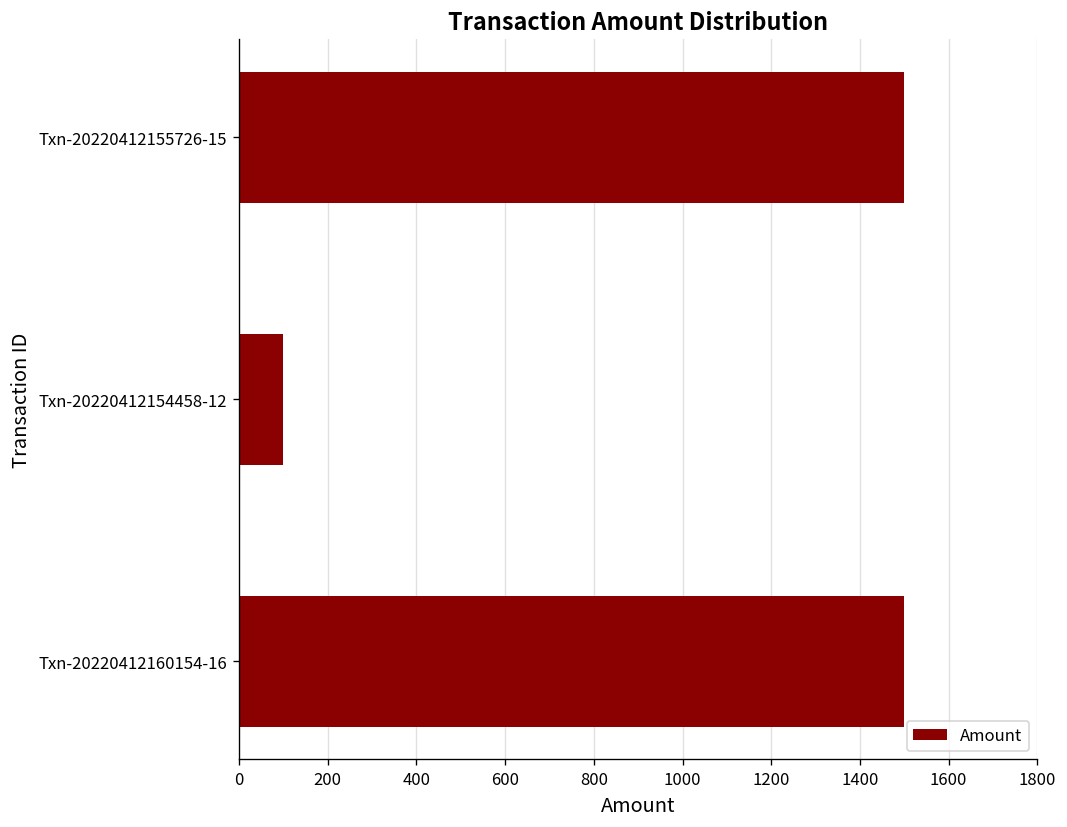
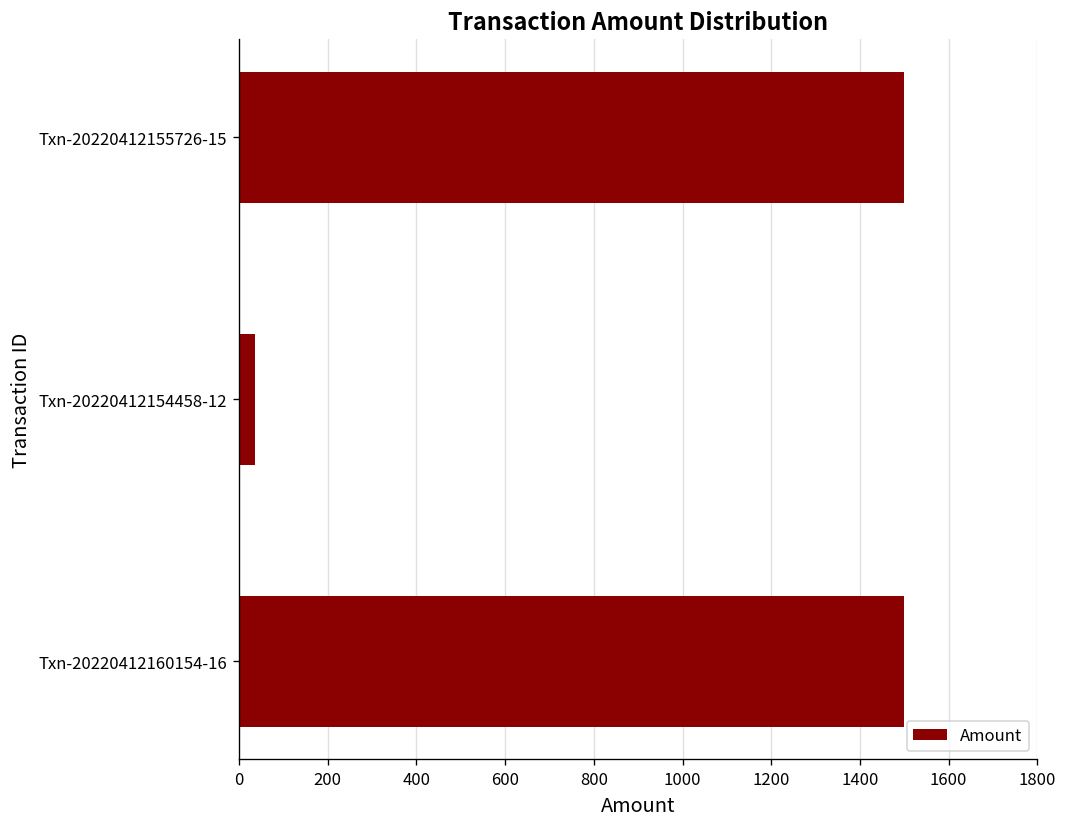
  {
    "Txn-20220412155726-15": 1500,
-   "Txn-20220412154458-12": 100,
+   "Txn-20220412154458-12": 40,
    "Txn-20220412160154-16": 1500
  }
